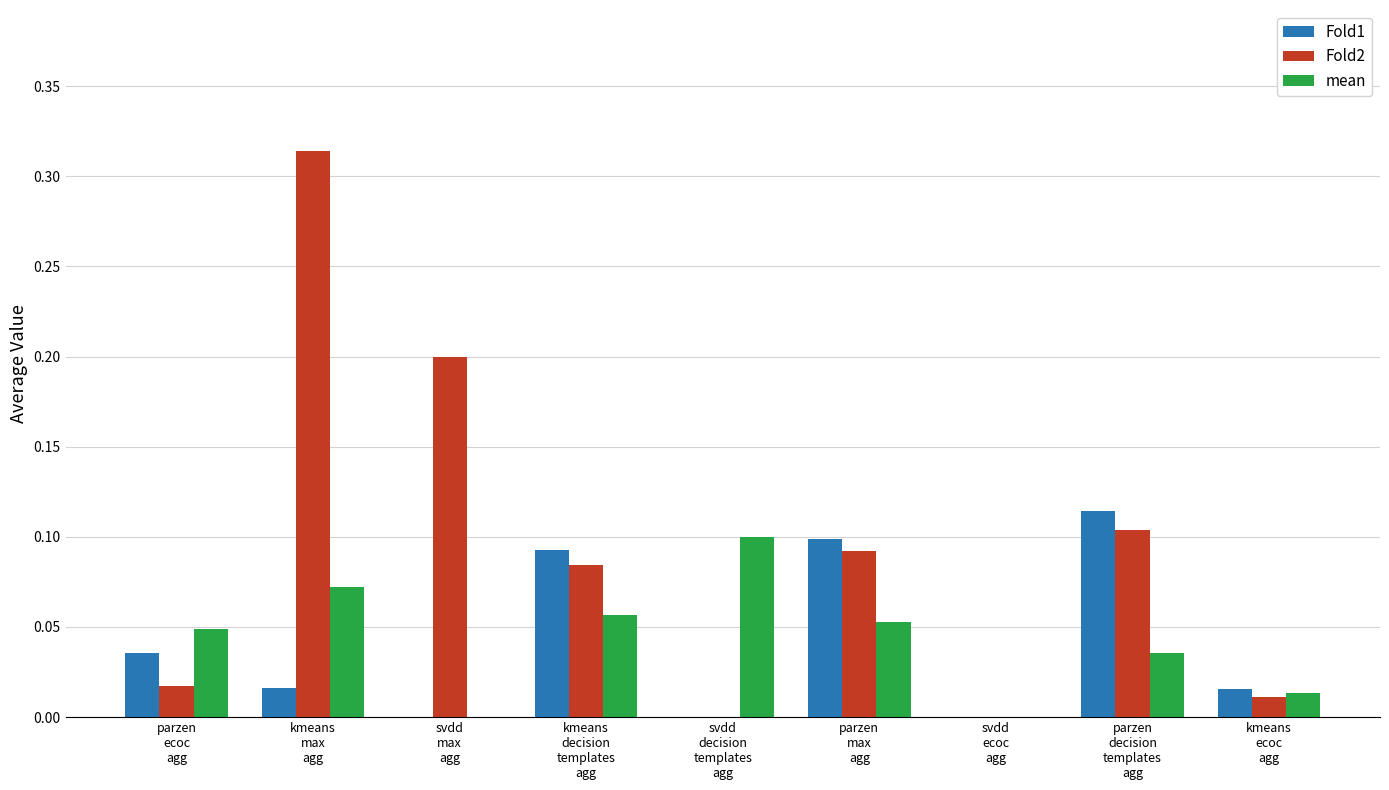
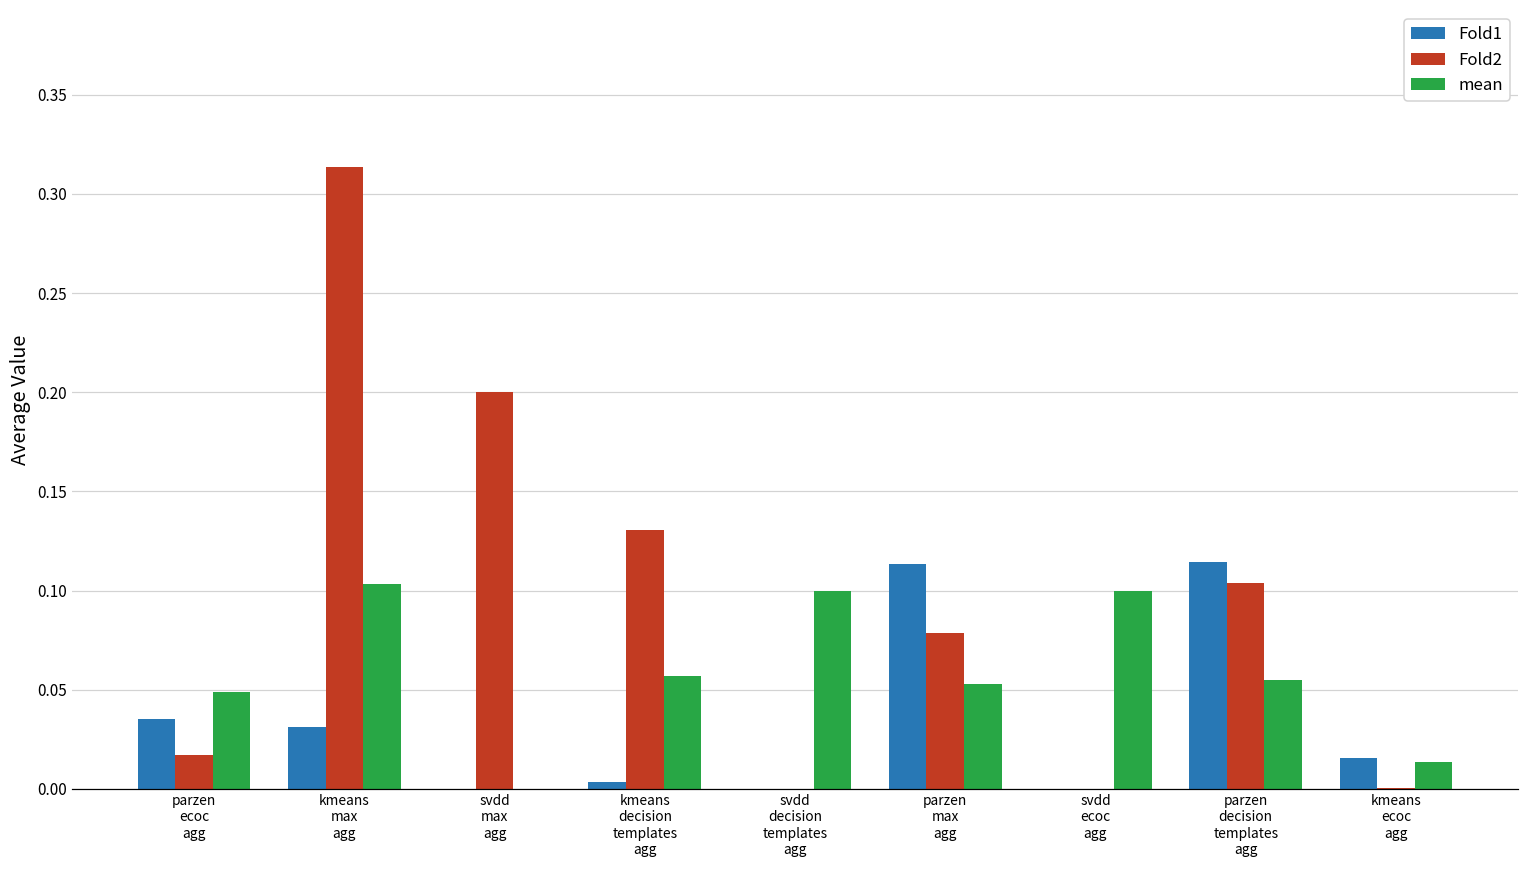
  {
    "Fold1": {
      "parzen ecoc agg": 0.035,
-     "kmeans max agg": 0.016,
+     "kmeans max agg": 0.031,
      "svdd max agg": 0.000,
-     "kmeans decision templates agg": 0.093,
+     "kmeans decision templates agg": 0.003,
      "svdd decision templates agg": 0.000,
-     "parzen max agg": 0.099,
+     "parzen max agg": 0.113,
      "svdd ecoc agg": 0.000,
      "parzen decision templates agg": 0.114,
      "kmeans ecoc agg": 0.015
    },
    "Fold2": {
      "parzen ecoc agg": 0.017,
      "kmeans max agg": 0.314,
      "svdd max agg": 0.200,
-     "kmeans decision templates agg": 0.084,
+     "kmeans decision templates agg": 0.130,
      "svdd decision templates agg": 0.000,
-     "parzen max agg": 0.092,
+     "parzen max agg": 0.079,
      "svdd ecoc agg": 0.000,
      "parzen decision templates agg": 0.104,
-     "kmeans ecoc agg": 0.011
+     "kmeans ecoc agg": 0.001
    },
    "mean": {
      "parzen ecoc agg": 0.049,
-     "kmeans max agg": 0.072,
+     "kmeans max agg": 0.103,
      "svdd max agg": 0.000,
      "kmeans decision templates agg": 0.057,
      "svdd decision templates agg": 0.100,
      "parzen max agg": 0.053,
-     "svdd ecoc agg": 0.0,
-     "parzen decision templates agg": 0.035,
+     "svdd ecoc agg": 0.1,
+     "parzen decision templates agg": 0.055,
      "kmeans ecoc agg": 0.013
    }
  }
